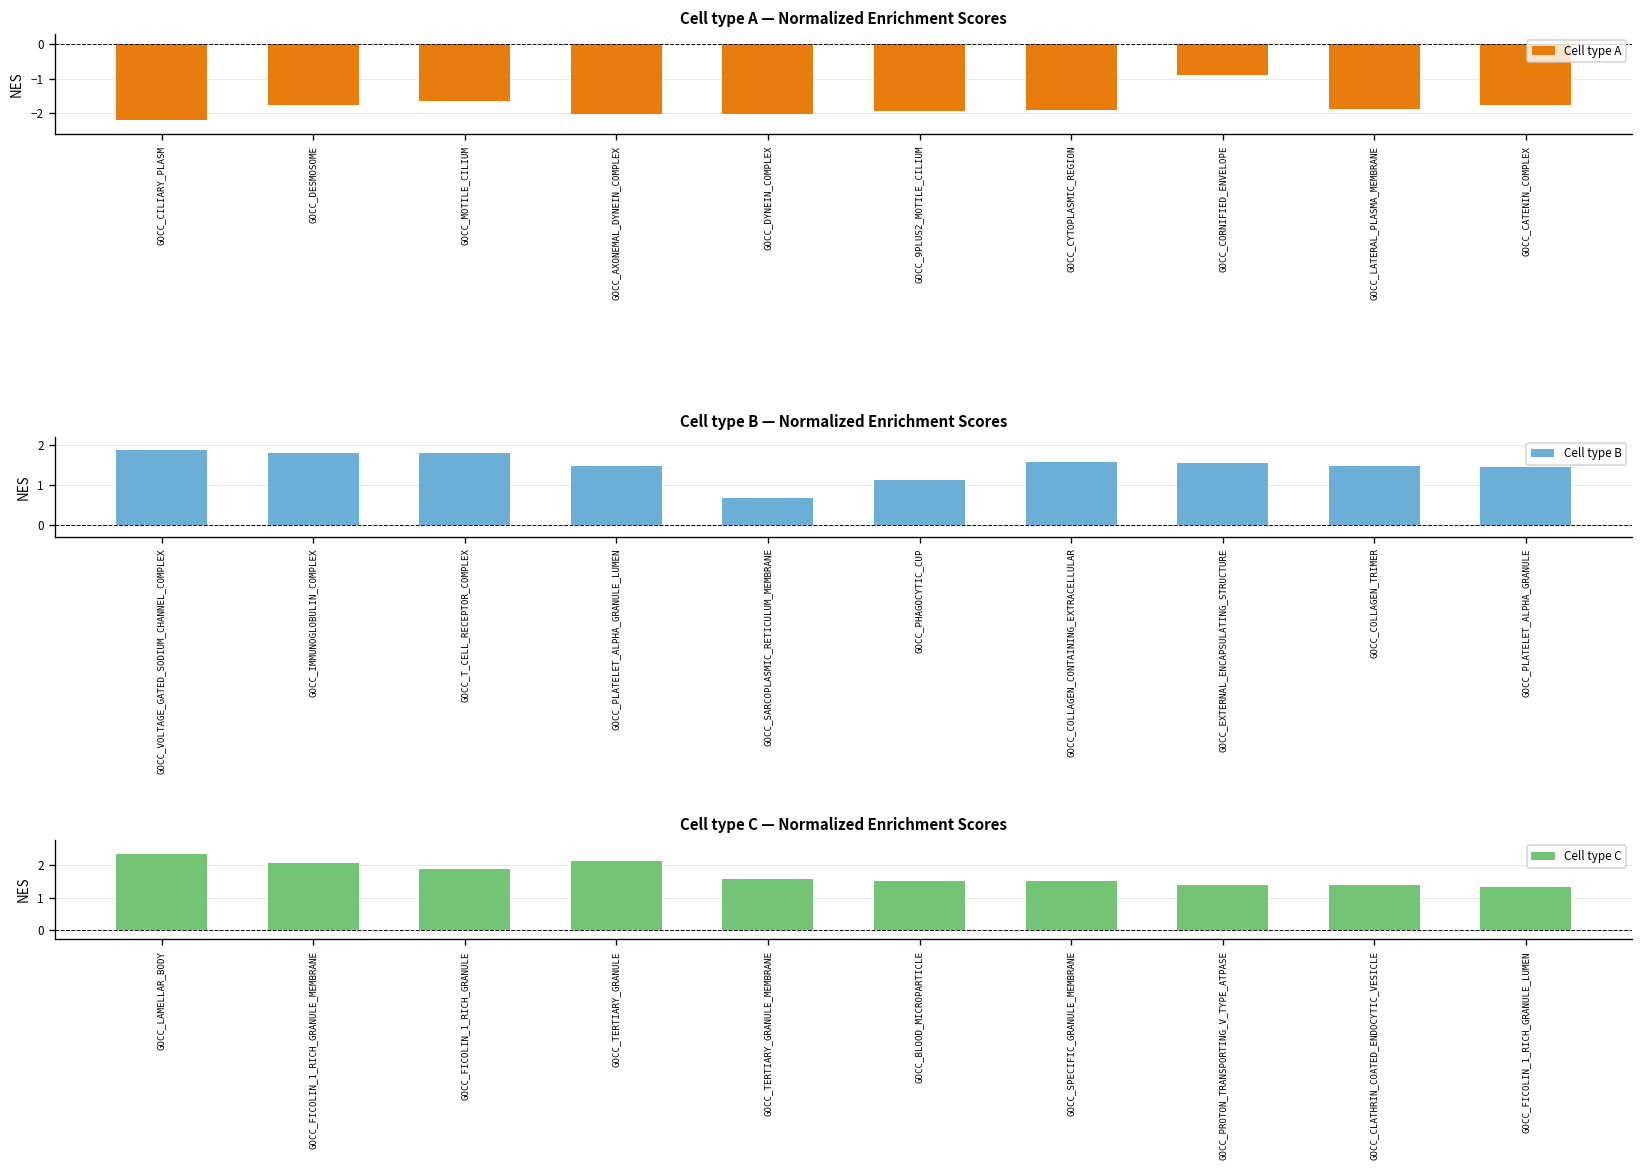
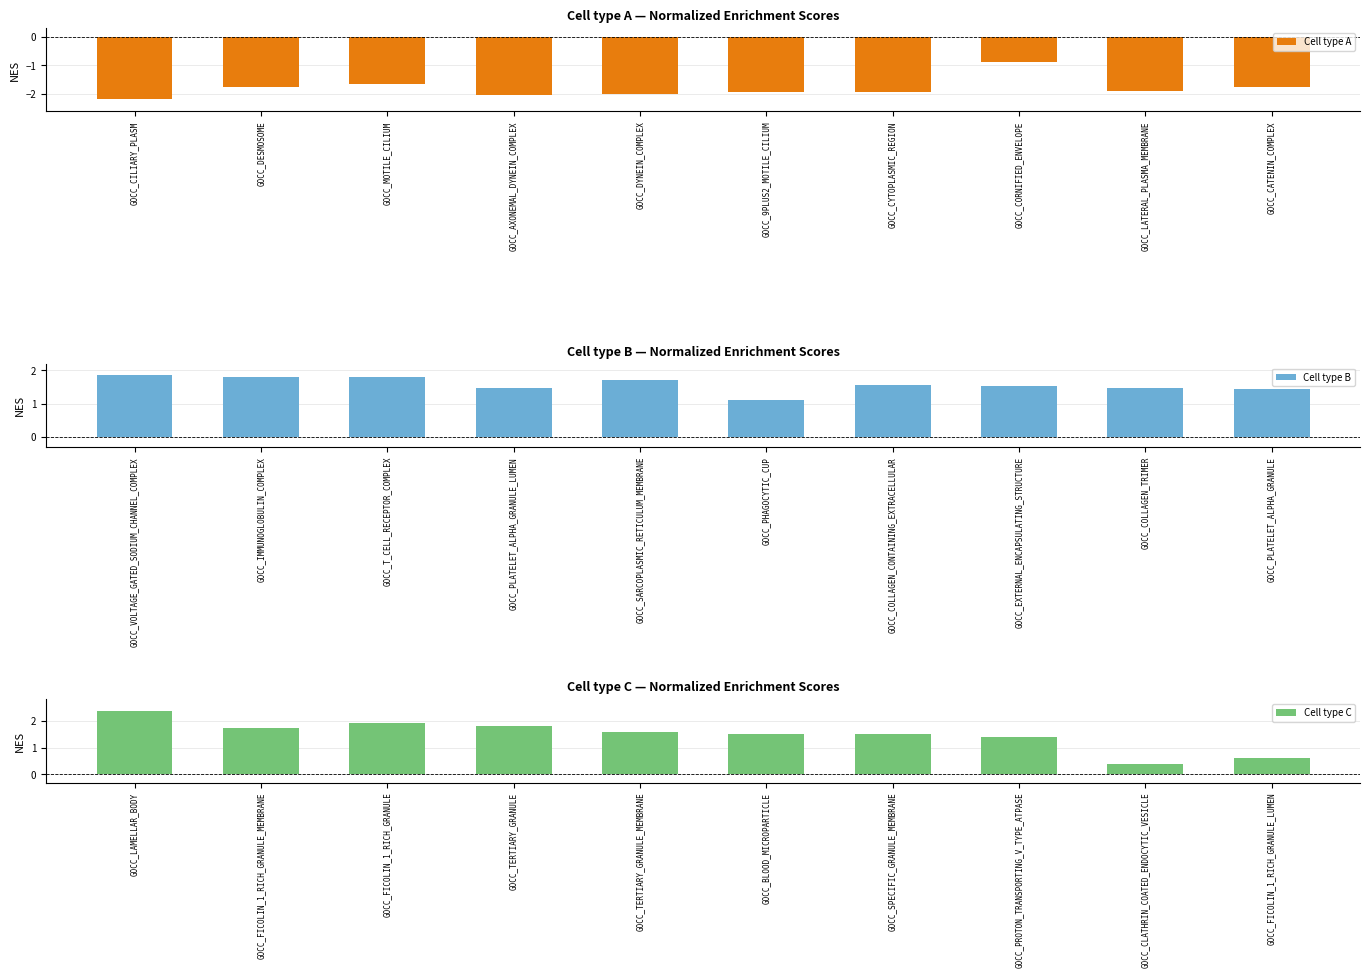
  {
    "Cell type A — Normalized Enrichment Scores": {
      "GOCC_CILIARY_PLASM": -2.2,
      "GOCC_DESMOSOME": -1.8,
      "GOCC_MOTILE_CILIUM": -1.7,
      "GOCC_AXONEMAL_DYNEIN_COMPLEX": -2.0,
      "GOCC_DYNEIN_COMPLEX": -2.0,
      "GOCC_9PLUS2_MOTILE_CILIUM": -1.9,
      "GOCC_CYTOPLASMIC_REGION": -1.9,
      "GOCC_CORNIFIED_ENVELOPE": -0.9,
      "GOCC_LATERAL_PLASMA_MEMBRANE": -1.9,
      "GOCC_CATENIN_COMPLEX": -1.8
    },
    "Cell type B — Normalized Enrichment Scores": {
      "GOCC_VOLTAGE_GATED_SODIUM_CHANNEL_COMPLEX": 1.9,
      "GOCC_IMMUNOGLOBULIN_COMPLEX": 1.8,
      "GOCC_T_CELL_RECEPTOR_COMPLEX": 1.8,
      "GOCC_PLATELET_ALPHA_GRANULE_LUMEN": 1.5,
-     "GOCC_SARCOPLASMIC_RETICULUM_MEMBRANE": 0.7,
+     "GOCC_SARCOPLASMIC_RETICULUM_MEMBRANE": 1.7,
      "GOCC_PHAGOCYTIC_CUP": 1.1,
      "GOCC_COLLAGEN_CONTAINING_EXTRACELLULAR": 1.6,
      "GOCC_EXTERNAL_ENCAPSULATING_STRUCTURE": 1.5,
      "GOCC_COLLAGEN_TRIMER": 1.5,
      "GOCC_PLATELET_ALPHA_GRANULE": 1.5
    },
    "Cell type C — Normalized Enrichment Scores": {
      "GOCC_LAMELLAR_BODY": 2.4,
-     "GOCC_FICOLIN_1_RICH_GRANULE_MEMBRANE": 2.1,
+     "GOCC_FICOLIN_1_RICH_GRANULE_MEMBRANE": 1.7,
      "GOCC_FICOLIN_1_RICH_GRANULE": 1.9,
-     "GOCC_TERTIARY_GRANULE": 2.1,
+     "GOCC_TERTIARY_GRANULE": 1.8,
      "GOCC_TERTIARY_GRANULE_MEMBRANE": 1.6,
      "GOCC_BLOOD_MICROPARTICLE": 1.5,
      "GOCC_SPECIFIC_GRANULE_MEMBRANE": 1.5,
      "GOCC_PROTON_TRANSPORTING_V_TYPE_ATPASE": 1.4,
-     "GOCC_CLATHRIN_COATED_ENDOCYTIC_VESICLE": 1.4,
-     "GOCC_FICOLIN_1_RICH_GRANULE_LUMEN": 1.3
+     "GOCC_CLATHRIN_COATED_ENDOCYTIC_VESICLE": 0.4,
+     "GOCC_FICOLIN_1_RICH_GRANULE_LUMEN": 0.6
    }
  }
